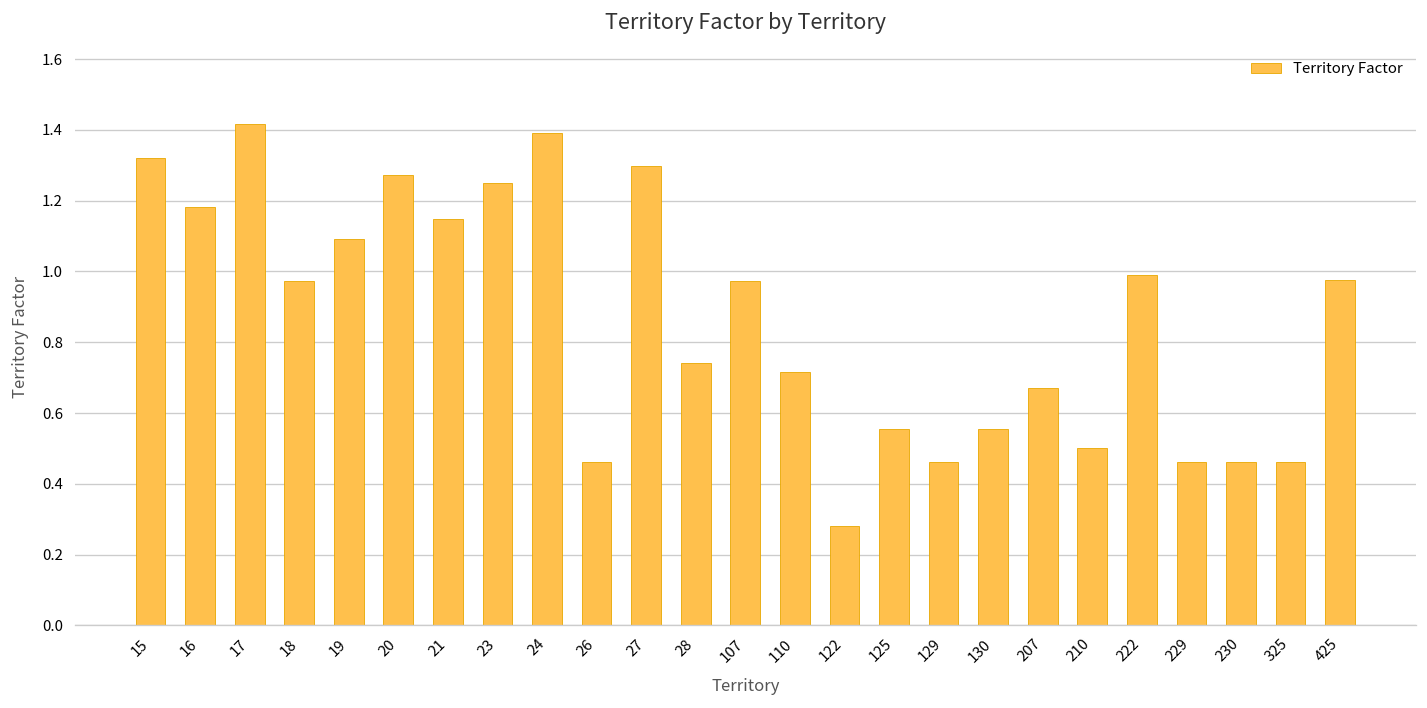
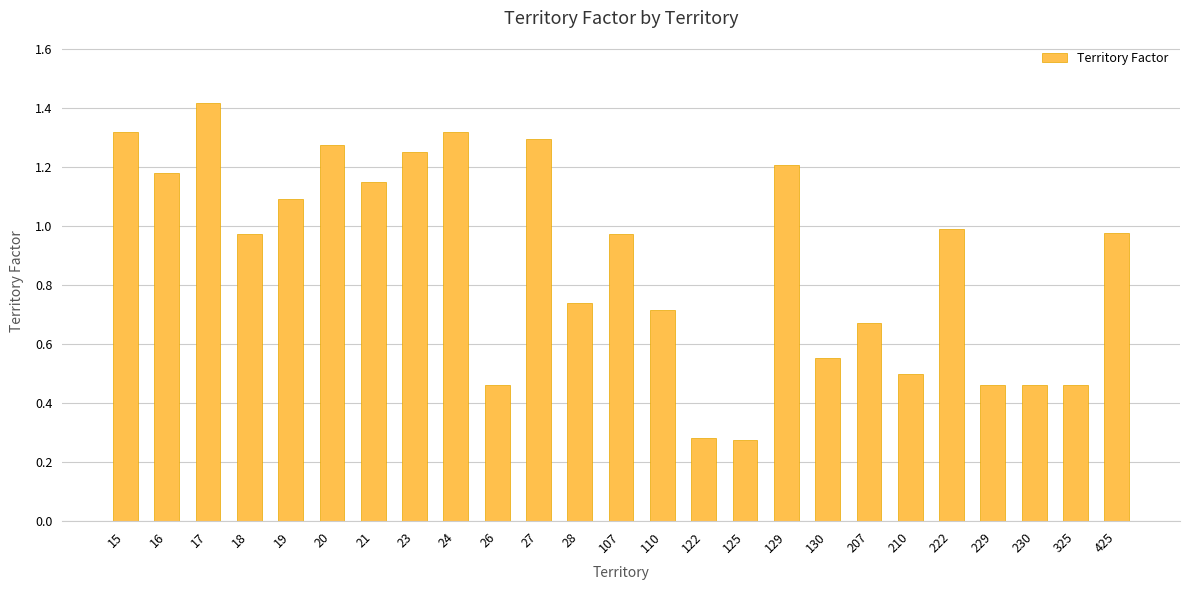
  {
    "15": 1.32,
    "16": 1.18,
    "17": 1.42,
    "18": 0.97,
    "19": 1.09,
    "20": 1.27,
    "21": 1.15,
    "23": 1.25,
-   "24": 1.39,
+   "24": 1.32,
    "26": 0.46,
    "27": 1.30,
    "28": 0.74,
    "107": 0.97,
    "110": 0.71,
    "122": 0.28,
-   "125": 0.55,
-   "129": 0.46,
+   "125": 0.28,
+   "129": 1.21,
    "130": 0.55,
    "207": 0.67,
    "210": 0.50,
    "222": 0.99,
    "229": 0.46,
    "230": 0.46,
    "325": 0.46,
    "425": 0.98
  }
